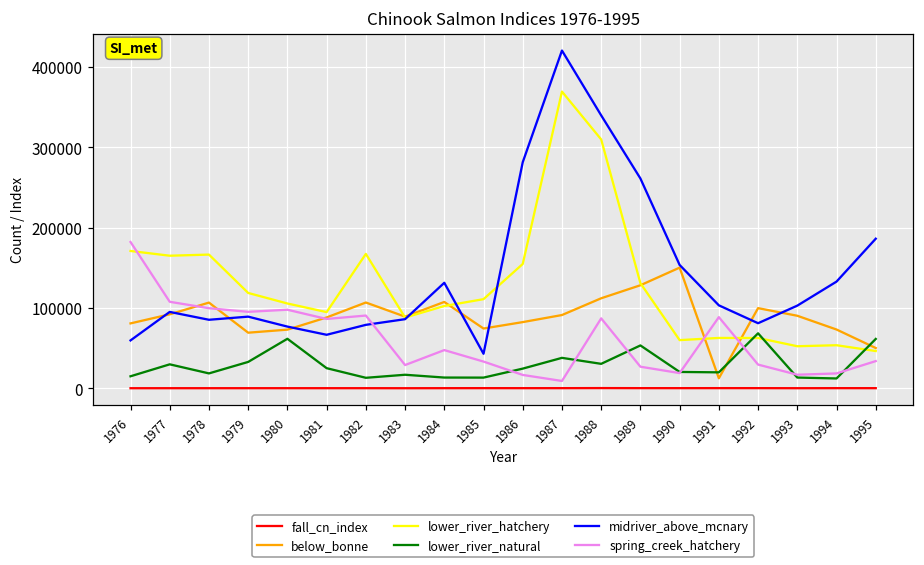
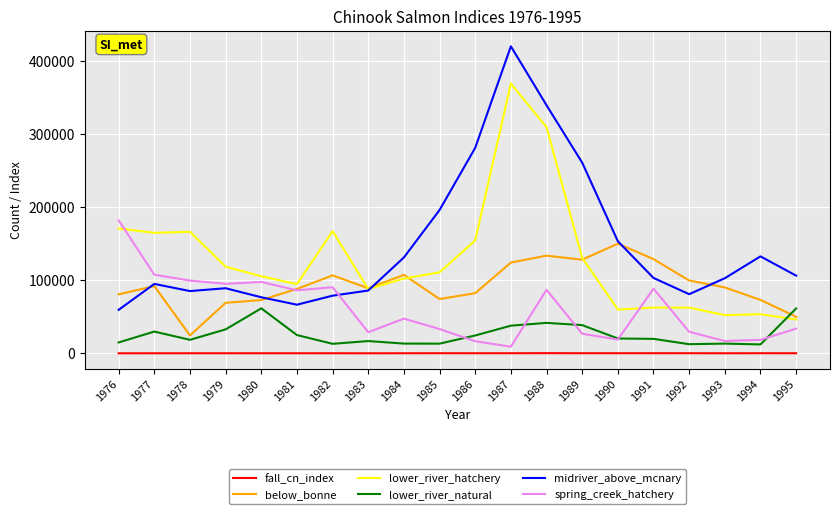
  {
    "fall_cn_index": {
      "1976": 0,
      "1977": 0,
      "1978": 0,
      "1979": 0,
      "1980": 0,
      "1981": 0,
      "1982": 0,
      "1983": 0,
      "1984": 0,
      "1985": 0,
      "1986": 0,
      "1987": 0,
      "1988": 0,
      "1989": 0,
      "1990": 0,
      "1991": 0,
      "1992": 0,
      "1993": 0,
      "1994": 0,
      "1995": 0
    },
    "below_bonne": {
      "1976": 80000,
-     "1978": 110000,
+     "1978": 20000,
      "1979": 70000,
      "1980": 70000,
      "1982": 110000,
      "1984": 110000,
      "1985": 70000,
      "1986": 80000,
-     "1987": 90000,
-     "1988": 110000,
-     "1991": 10000,
+     "1987": 120000,
+     "1988": 130000,
+     "1991": 130000,
      "1992": 100000,
      "1993": 90000,
      "1994": 70000,
      "1995": 50000
    },
    "lower_river_hatchery": {
      "1976": 170000,
      "1977": 170000,
      "1978": 170000,
      "1979": 120000,
      "1980": 110000,
      "1981": 90000,
      "1982": 170000,
      "1984": 100000,
      "1985": 110000,
      "1986": 150000,
      "1987": 370000,
      "1988": 310000,
      "1990": 60000,
      "1991": 60000,
      "1992": 60000,
      "1993": 50000,
      "1994": 50000,
      "1995": 50000
    },
    "lower_river_natural": {
      "1976": 10000,
      "1977": 30000,
      "1978": 20000,
      "1979": 30000,
      "1980": 60000,
      "1981": 30000,
      "1982": 10000,
      "1983": 20000,
      "1984": 10000,
      "1985": 10000,
      "1986": 20000,
      "1987": 40000,
-     "1988": 30000,
-     "1989": 50000,
+     "1988": 40000,
+     "1989": 40000,
      "1991": 20000,
-     "1992": 70000,
+     "1992": 10000,
      "1993": 10000,
      "1994": 10000,
      "1995": 60000
    },
    "midriver_above_mcnary": {
      "1976": 60000,
      "1978": 90000,
      "1979": 90000,
      "1980": 80000,
      "1981": 70000,
      "1982": 80000,
      "1984": 130000,
-     "1985": 40000,
+     "1985": 200000,
      "1986": 280000,
      "1987": 420000,
      "1988": 340000,
      "1989": 260000,
      "1991": 100000,
      "1992": 80000,
      "1993": 100000,
      "1994": 130000,
-     "1995": 190000
+     "1995": 110000
    },
    "spring_creek_hatchery": {
      "1976": 180000,
      "1977": 110000,
      "1978": 100000,
      "1979": 100000,
      "1980": 100000,
      "1982": 90000,
      "1983": 30000,
      "1984": 50000,
      "1985": 30000,
      "1986": 20000,
      "1987": 10000,
      "1988": 90000,
      "1989": 30000,
      "1991": 90000,
      "1992": 30000,
      "1993": 20000,
      "1994": 20000,
      "1995": 30000
    }
  }
